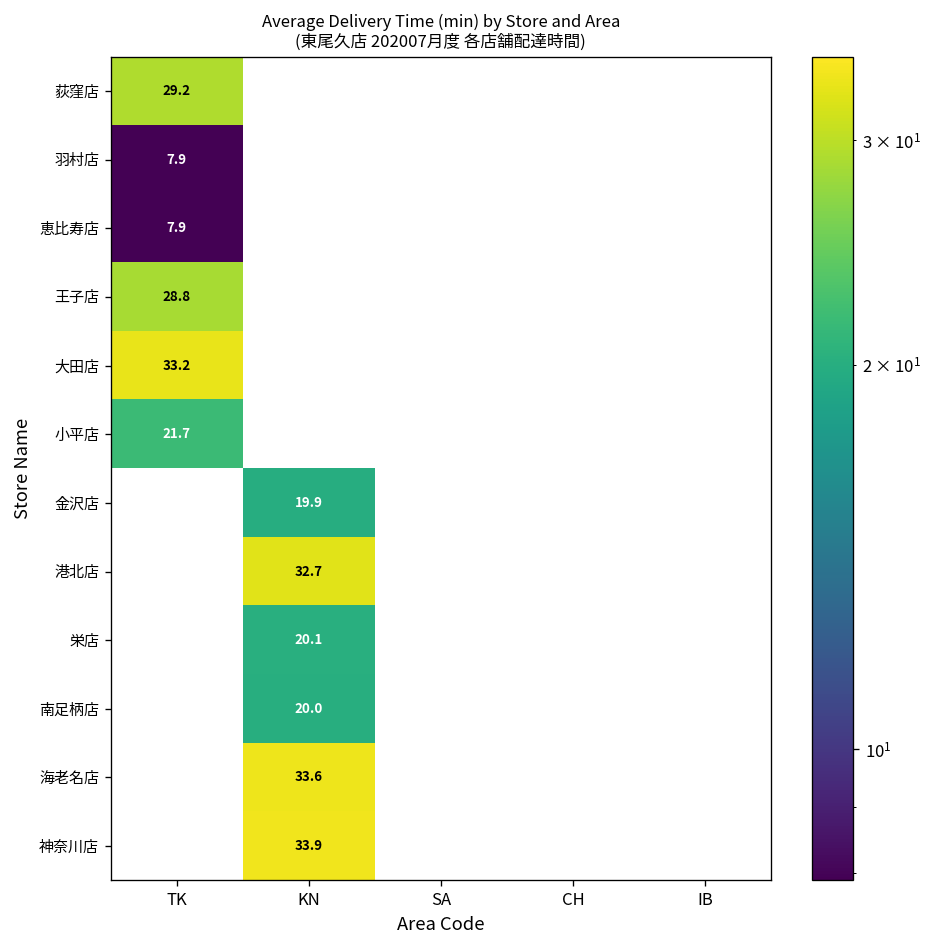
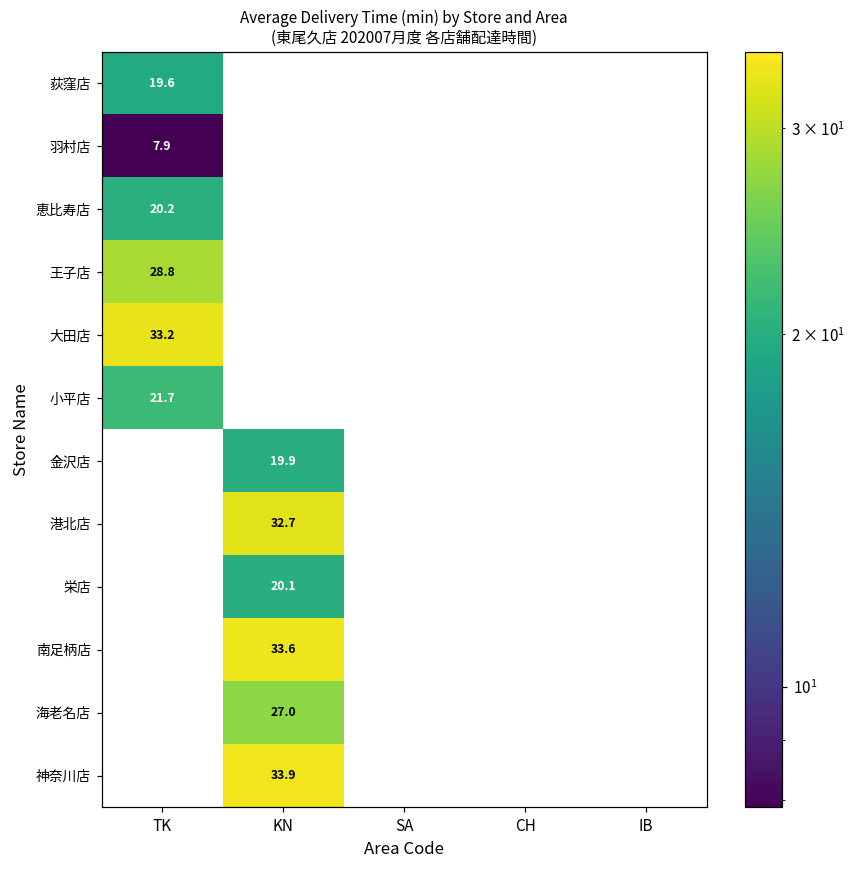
  {
    "荻窪店": {
-     "TK": 29.2
+     "TK": 19.6
    },
    "羽村店": {
      "TK": 7.9
    },
    "恵比寿店": {
-     "TK": 7.9
+     "TK": 20.2
    },
    "王子店": {
      "TK": 28.8
    },
    "大田店": {
      "TK": 33.2
    },
    "小平店": {
      "TK": 21.7
    },
    "金沢店": {
      "KN": 19.9
    },
    "港北店": {
      "KN": 32.7
    },
    "栄店": {
      "KN": 20.1
    },
    "南足柄店": {
-     "KN": 20.0
+     "KN": 33.6
    },
    "海老名店": {
-     "KN": 33.6
+     "KN": 27.0
    },
    "神奈川店": {
      "KN": 33.9
    }
  }
